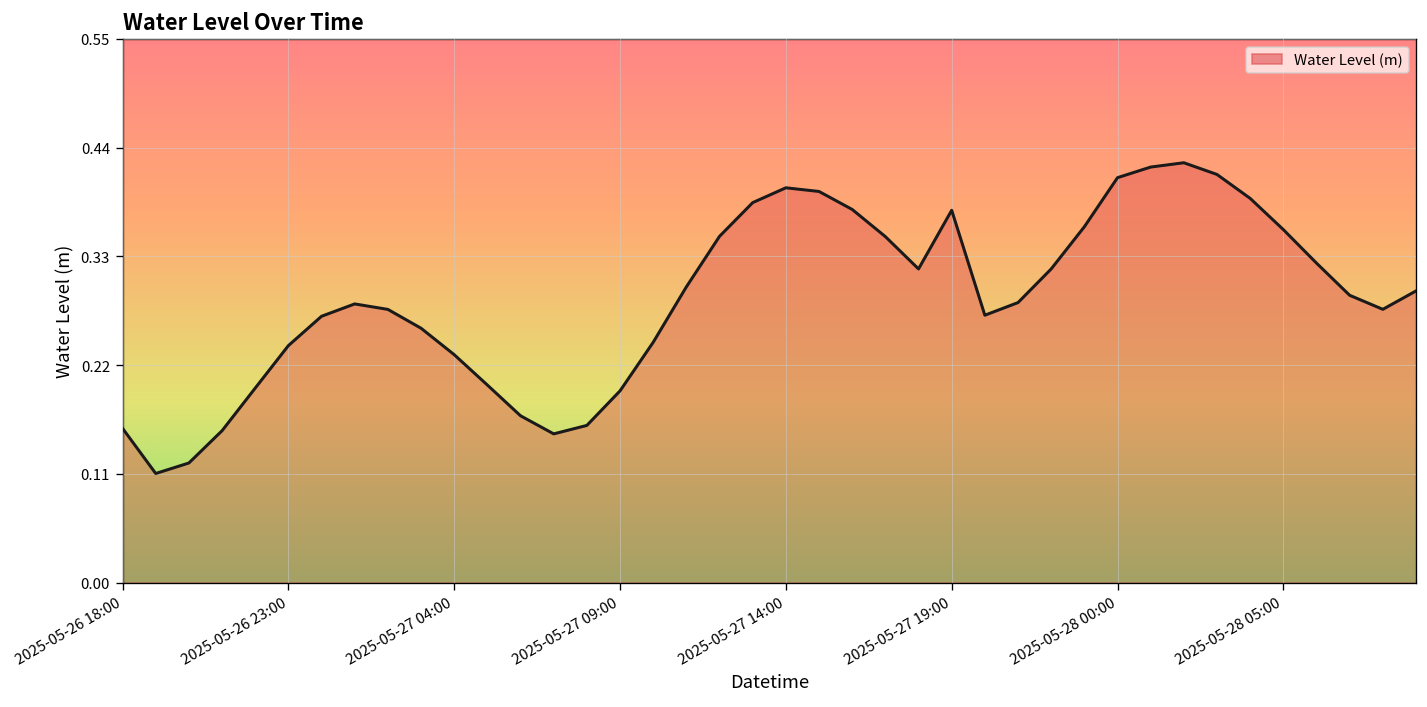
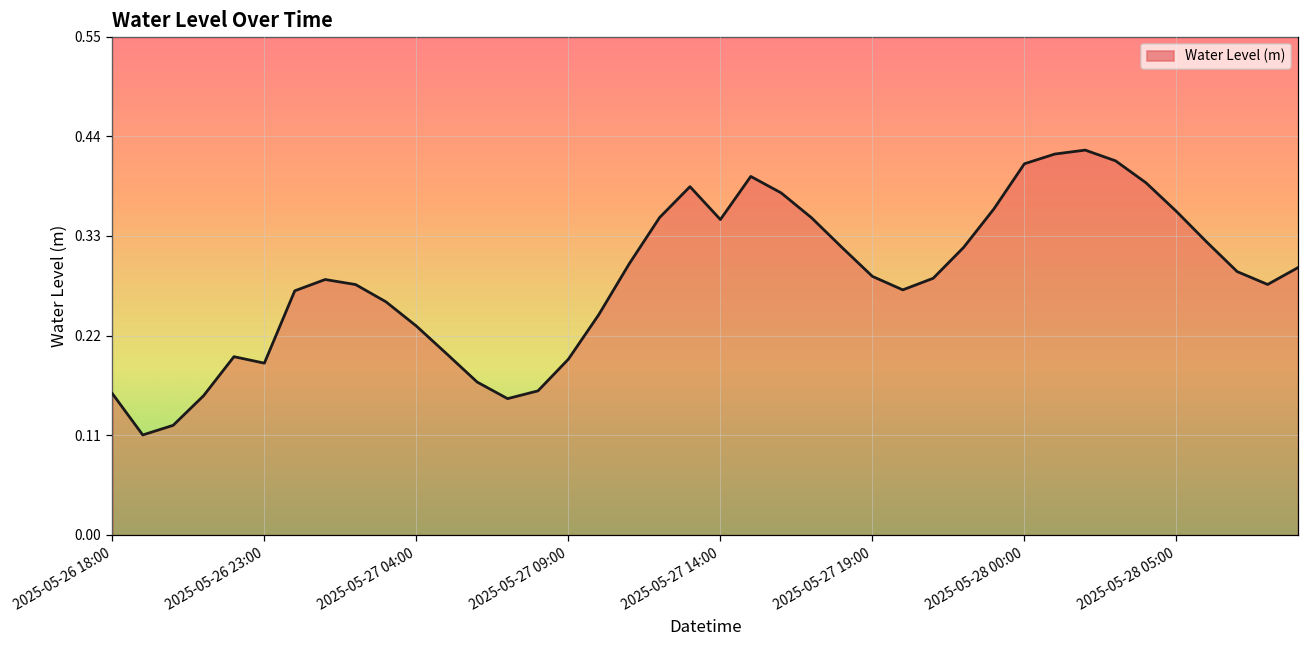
  {
    "2025-05-26 18:00": 0.16,
-   "2025-05-26 23:00": 0.24,
+   "2025-05-26 23:00": 0.19,
    "2025-05-27 04:00": 0.23,
    "2025-05-27 09:00": 0.19,
-   "2025-05-27 14:00": 0.40,
-   "2025-05-27 19:00": 0.38,
+   "2025-05-27 14:00": 0.35,
+   "2025-05-27 19:00": 0.29,
    "2025-05-28 00:00": 0.41,
    "2025-05-28 05:00": 0.36
  }
